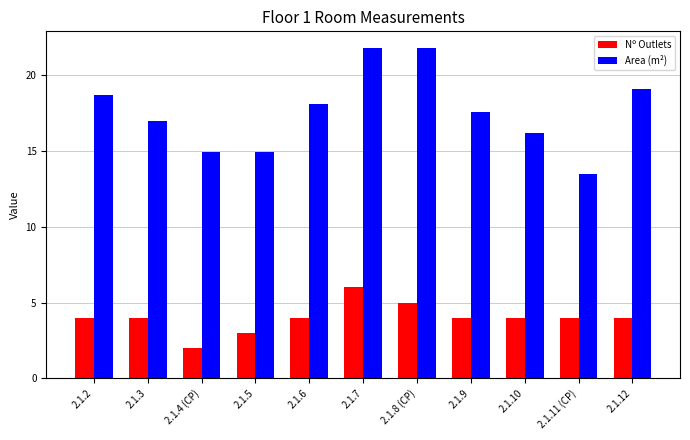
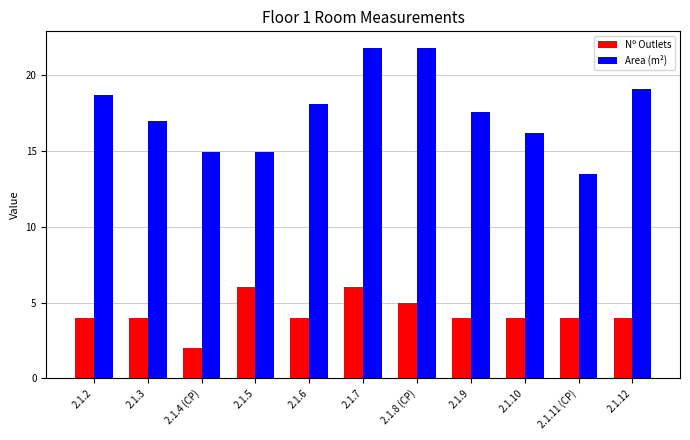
  {
    "Nº Outlets": {
      "2.1.2": 4,
      "2.1.3": 4,
      "2.1.4 (CP)": 2,
-     "2.1.5": 3,
+     "2.1.5": 6,
      "2.1.6": 4,
      "2.1.7": 6,
      "2.1.8 (CP)": 5,
      "2.1.9": 4,
      "2.1.10": 4,
      "2.1.11 (CP)": 4,
      "2.1.12": 4
    },
    "Area (m²)": {
      "2.1.2": 18.7,
      "2.1.3": 17,
      "2.1.4 (CP)": 15,
      "2.1.5": 15,
      "2.1.6": 18,
      "2.1.7": 21.8,
      "2.1.8 (CP)": 21.8,
      "2.1.9": 17.6,
      "2.1.10": 16.2,
      "2.1.11 (CP)": 13.5,
      "2.1.12": 19
    }
  }
